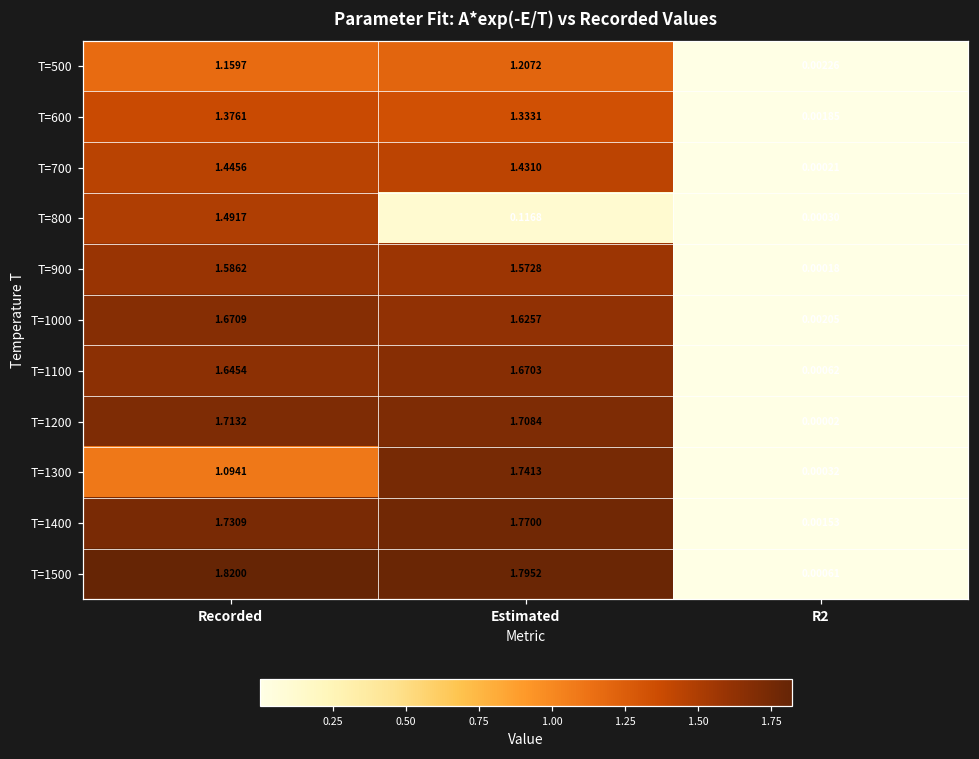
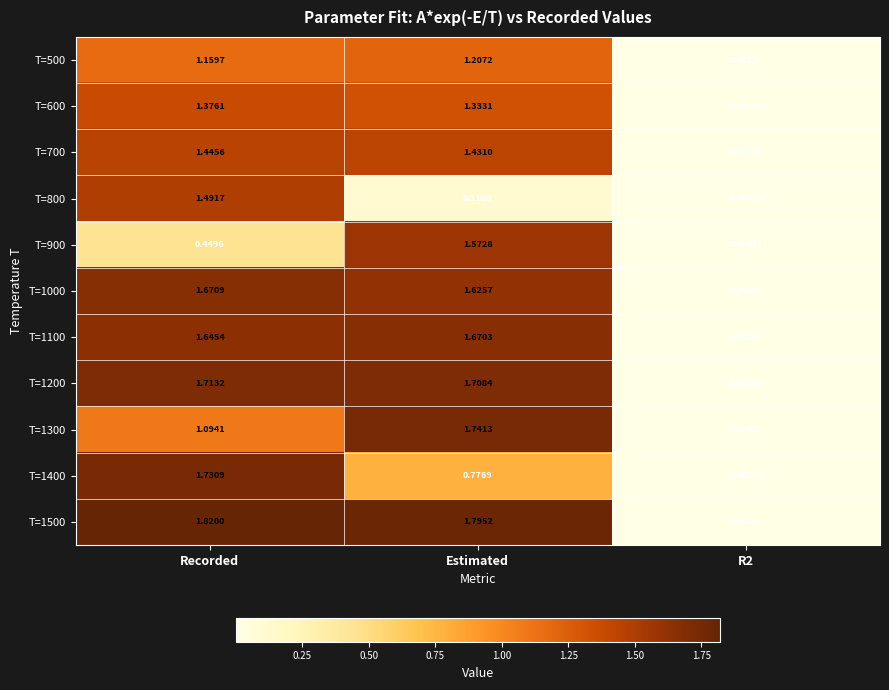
  {
    "T=500": {
      "Recorded": 1.1597,
      "Estimated": 1.2072
    },
    "T=600": {
      "Recorded": 1.3761,
      "Estimated": 1.3331
    },
    "T=700": {
      "Recorded": 1.4456,
      "Estimated": 1.4310
    },
    "T=800": {
      "Recorded": 1.4917
    },
    "T=900": {
-     "Recorded": 1.5862,
+     "Recorded": 0.4496,
      "Estimated": 1.5728
    },
    "T=1000": {
      "Recorded": 1.6709,
      "Estimated": 1.6257
    },
    "T=1100": {
      "Recorded": 1.6454,
      "Estimated": 1.6703
    },
    "T=1200": {
      "Recorded": 1.7132,
      "Estimated": 1.7084
    },
    "T=1300": {
      "Recorded": 1.0941,
      "Estimated": 1.7413
    },
    "T=1400": {
      "Recorded": 1.7309,
-     "Estimated": 1.7700
+     "Estimated": 0.7769
    },
    "T=1500": {
      "Recorded": 1.8200,
      "Estimated": 1.7952
    }
  }
